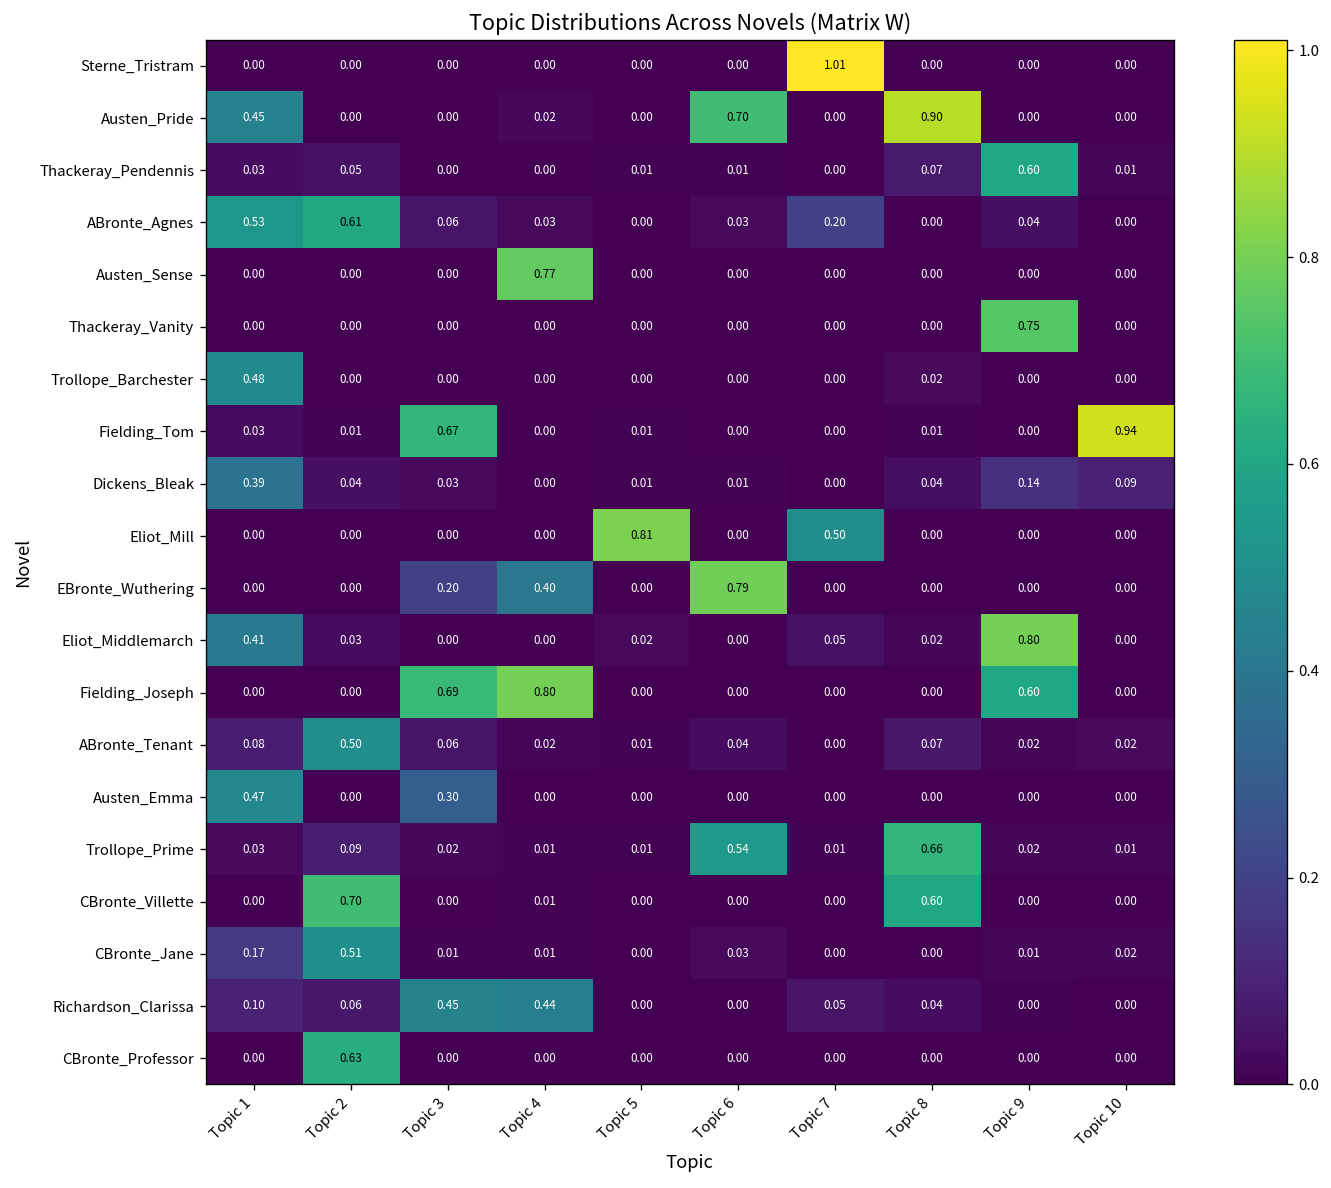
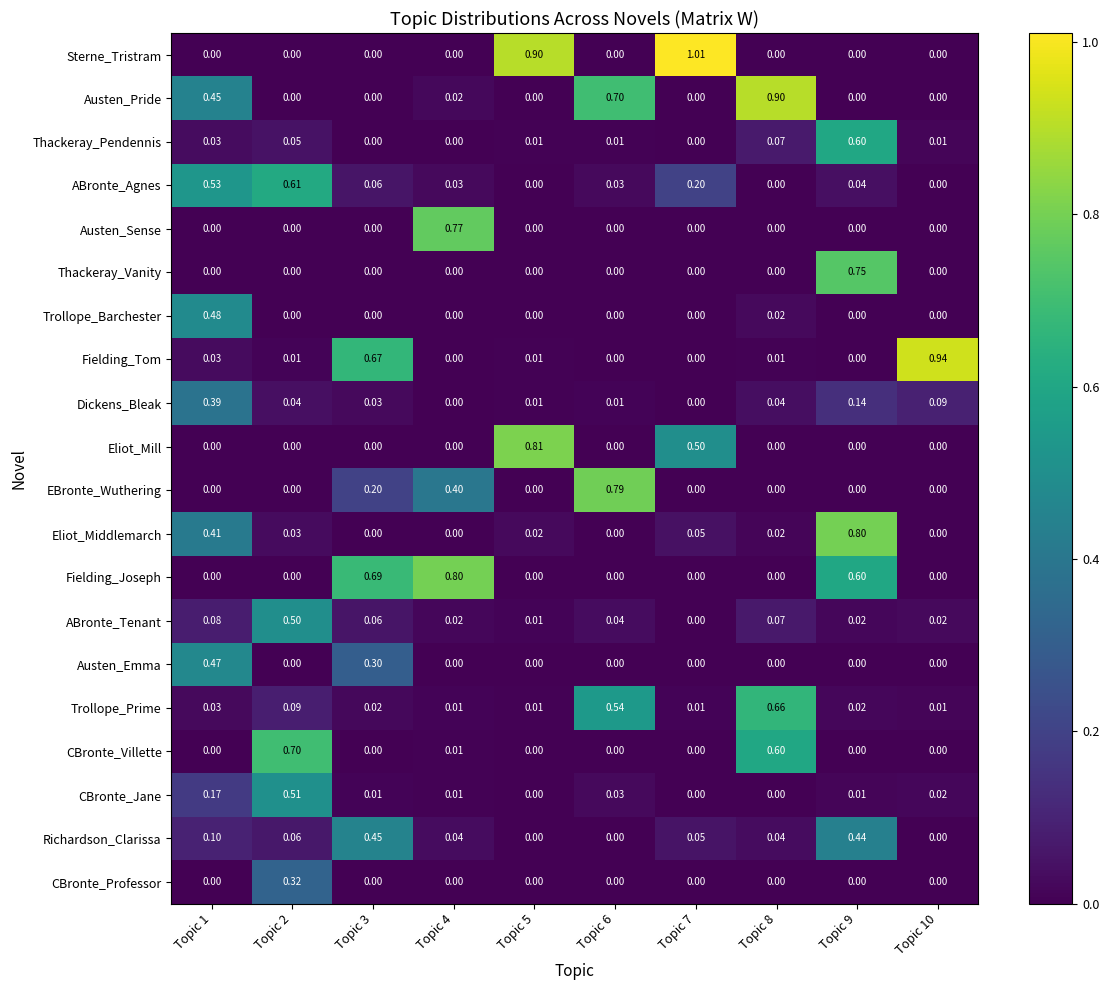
  {
    "Sterne_Tristram": {
      "Topic 1": 0.00,
      "Topic 2": 0.00,
      "Topic 3": 0.00,
      "Topic 4": 0.00,
-     "Topic 5": 0.00,
+     "Topic 5": 0.90,
      "Topic 6": 0.00,
      "Topic 7": 1.01,
      "Topic 8": 0.00,
      "Topic 9": 0.00,
      "Topic 10": 0.00
    },
    "Austen_Pride": {
      "Topic 1": 0.45,
      "Topic 2": 0.00,
      "Topic 3": 0.00,
      "Topic 4": 0.02,
      "Topic 5": 0.00,
      "Topic 6": 0.70,
      "Topic 7": 0.00,
      "Topic 8": 0.90,
      "Topic 9": 0.00,
      "Topic 10": 0.00
    },
    "Thackeray_Pendennis": {
      "Topic 1": 0.03,
      "Topic 2": 0.05,
      "Topic 3": 0.00,
      "Topic 4": 0.00,
      "Topic 5": 0.01,
      "Topic 6": 0.01,
      "Topic 7": 0.00,
      "Topic 8": 0.07,
      "Topic 9": 0.60,
      "Topic 10": 0.01
    },
    "ABronte_Agnes": {
      "Topic 1": 0.53,
      "Topic 2": 0.61,
      "Topic 3": 0.06,
      "Topic 4": 0.03,
      "Topic 5": 0.00,
      "Topic 6": 0.03,
      "Topic 7": 0.20,
      "Topic 8": 0.00,
      "Topic 9": 0.04,
      "Topic 10": 0.00
    },
    "Austen_Sense": {
      "Topic 1": 0.00,
      "Topic 2": 0.00,
      "Topic 3": 0.00,
      "Topic 4": 0.77,
      "Topic 5": 0.00,
      "Topic 6": 0.00,
      "Topic 7": 0.00,
      "Topic 8": 0.00,
      "Topic 9": 0.00,
      "Topic 10": 0.00
    },
    "Thackeray_Vanity": {
      "Topic 1": 0.00,
      "Topic 2": 0.00,
      "Topic 3": 0.00,
      "Topic 4": 0.00,
      "Topic 5": 0.00,
      "Topic 6": 0.00,
      "Topic 7": 0.00,
      "Topic 8": 0.00,
      "Topic 9": 0.75,
      "Topic 10": 0.00
    },
    "Trollope_Barchester": {
      "Topic 1": 0.48,
      "Topic 2": 0.00,
      "Topic 3": 0.00,
      "Topic 4": 0.00,
      "Topic 5": 0.00,
      "Topic 6": 0.00,
      "Topic 7": 0.00,
      "Topic 8": 0.02,
      "Topic 9": 0.00,
      "Topic 10": 0.00
    },
    "Fielding_Tom": {
      "Topic 1": 0.03,
      "Topic 2": 0.01,
      "Topic 3": 0.67,
      "Topic 4": 0.00,
      "Topic 5": 0.01,
      "Topic 6": 0.00,
      "Topic 7": 0.00,
      "Topic 8": 0.01,
      "Topic 9": 0.00,
      "Topic 10": 0.94
    },
    "Dickens_Bleak": {
      "Topic 1": 0.39,
      "Topic 2": 0.04,
      "Topic 3": 0.03,
      "Topic 4": 0.00,
      "Topic 5": 0.01,
      "Topic 6": 0.01,
      "Topic 7": 0.00,
      "Topic 8": 0.04,
      "Topic 9": 0.14,
      "Topic 10": 0.09
    },
    "Eliot_Mill": {
      "Topic 1": 0.00,
      "Topic 2": 0.00,
      "Topic 3": 0.00,
      "Topic 4": 0.00,
      "Topic 5": 0.81,
      "Topic 6": 0.00,
      "Topic 7": 0.50,
      "Topic 8": 0.00,
      "Topic 9": 0.00,
      "Topic 10": 0.00
    },
    "EBronte_Wuthering": {
      "Topic 1": 0.00,
      "Topic 2": 0.00,
      "Topic 3": 0.20,
      "Topic 4": 0.40,
      "Topic 5": 0.00,
      "Topic 6": 0.79,
      "Topic 7": 0.00,
      "Topic 8": 0.00,
      "Topic 9": 0.00,
      "Topic 10": 0.00
    },
    "Eliot_Middlemarch": {
      "Topic 1": 0.41,
      "Topic 2": 0.03,
      "Topic 3": 0.00,
      "Topic 4": 0.00,
      "Topic 5": 0.02,
      "Topic 6": 0.00,
      "Topic 7": 0.05,
      "Topic 8": 0.02,
      "Topic 9": 0.80,
      "Topic 10": 0.00
    },
    "Fielding_Joseph": {
      "Topic 1": 0.00,
      "Topic 2": 0.00,
      "Topic 3": 0.69,
      "Topic 4": 0.80,
      "Topic 5": 0.00,
      "Topic 6": 0.00,
      "Topic 7": 0.00,
      "Topic 8": 0.00,
      "Topic 9": 0.60,
      "Topic 10": 0.00
    },
    "ABronte_Tenant": {
      "Topic 1": 0.08,
      "Topic 2": 0.50,
      "Topic 3": 0.06,
      "Topic 4": 0.02,
      "Topic 5": 0.01,
      "Topic 6": 0.04,
      "Topic 7": 0.00,
      "Topic 8": 0.07,
      "Topic 9": 0.02,
      "Topic 10": 0.02
    },
    "Austen_Emma": {
      "Topic 1": 0.47,
      "Topic 2": 0.00,
      "Topic 3": 0.30,
      "Topic 4": 0.00,
      "Topic 5": 0.00,
      "Topic 6": 0.00,
      "Topic 7": 0.00,
      "Topic 8": 0.00,
      "Topic 9": 0.00,
      "Topic 10": 0.00
    },
    "Trollope_Prime": {
      "Topic 1": 0.03,
      "Topic 2": 0.09,
      "Topic 3": 0.02,
      "Topic 4": 0.01,
      "Topic 5": 0.01,
      "Topic 6": 0.54,
      "Topic 7": 0.01,
      "Topic 8": 0.66,
      "Topic 9": 0.02,
      "Topic 10": 0.01
    },
    "CBronte_Villette": {
      "Topic 1": 0.00,
      "Topic 2": 0.70,
      "Topic 3": 0.00,
      "Topic 4": 0.01,
      "Topic 5": 0.00,
      "Topic 6": 0.00,
      "Topic 7": 0.00,
      "Topic 8": 0.60,
      "Topic 9": 0.00,
      "Topic 10": 0.00
    },
    "CBronte_Jane": {
      "Topic 1": 0.17,
      "Topic 2": 0.51,
      "Topic 3": 0.01,
      "Topic 4": 0.01,
      "Topic 5": 0.00,
      "Topic 6": 0.03,
      "Topic 7": 0.00,
      "Topic 8": 0.00,
      "Topic 9": 0.01,
      "Topic 10": 0.02
    },
    "Richardson_Clarissa": {
      "Topic 1": 0.10,
      "Topic 2": 0.06,
      "Topic 3": 0.45,
-     "Topic 4": 0.44,
+     "Topic 4": 0.04,
      "Topic 5": 0.00,
      "Topic 6": 0.00,
      "Topic 7": 0.05,
      "Topic 8": 0.04,
-     "Topic 9": 0.00,
+     "Topic 9": 0.44,
      "Topic 10": 0.00
    },
    "CBronte_Professor": {
      "Topic 1": 0.00,
-     "Topic 2": 0.63,
+     "Topic 2": 0.32,
      "Topic 3": 0.00,
      "Topic 4": 0.00,
      "Topic 5": 0.00,
      "Topic 6": 0.00,
      "Topic 7": 0.00,
      "Topic 8": 0.00,
      "Topic 9": 0.00,
      "Topic 10": 0.00
    }
  }
